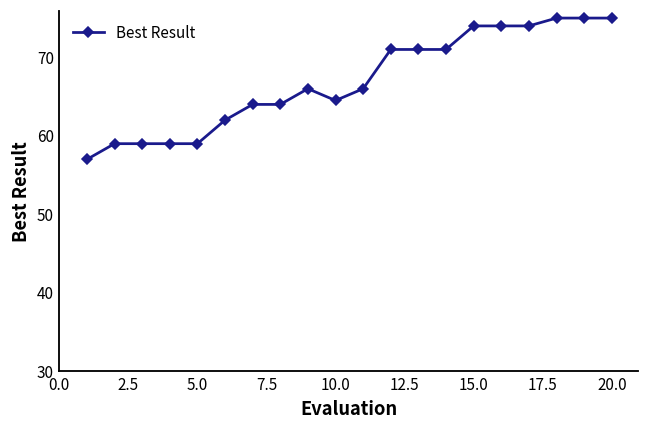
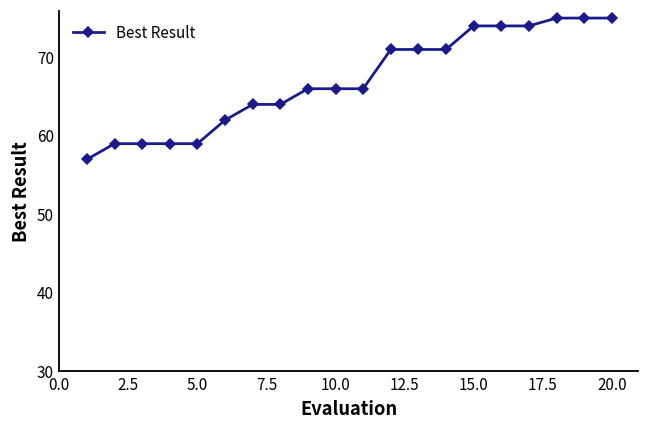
  {
    "5.0": 59,
-   "10.0": 65,
+   "10.0": 66,
    "15.0": 74,
    "20.0": 75
  }
